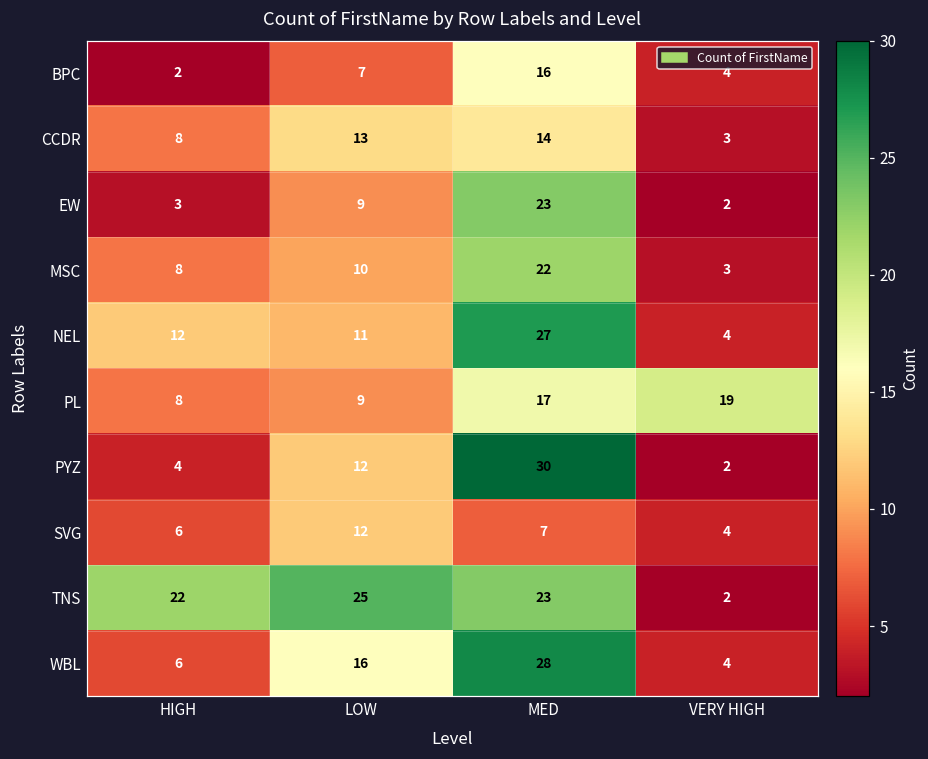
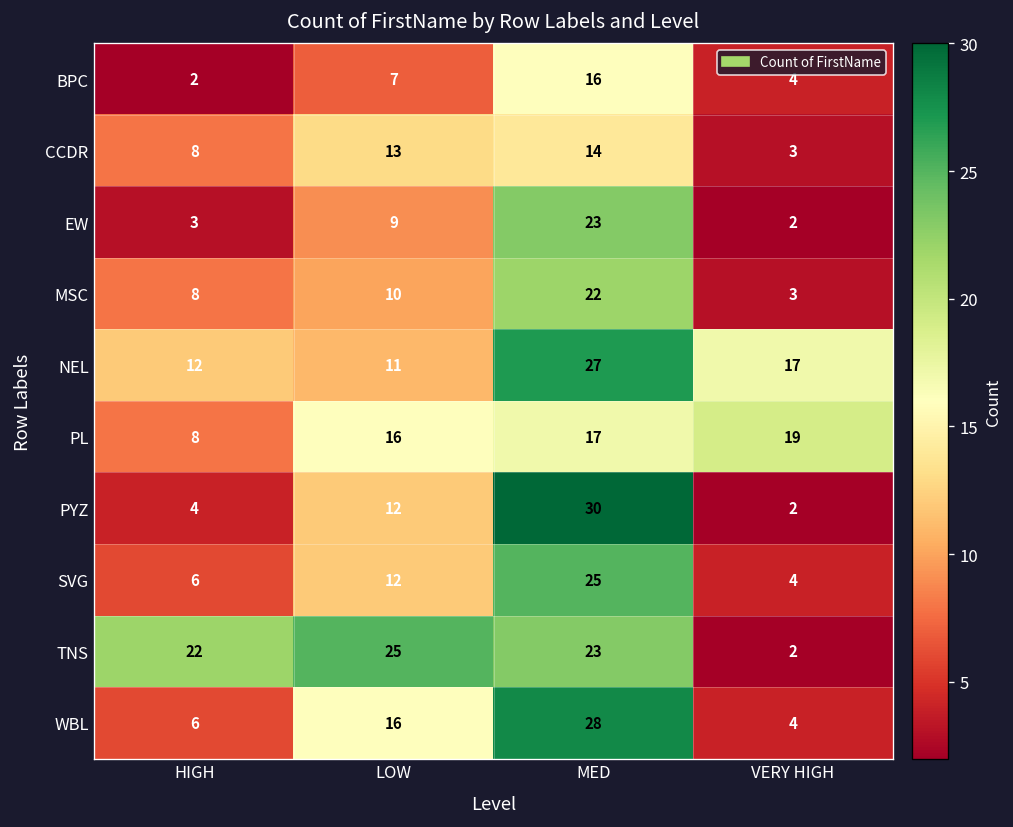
  {
    "BPC": {
      "HIGH": 2,
      "LOW": 7,
      "MED": 16
    },
    "CCDR": {
      "HIGH": 8,
      "LOW": 13,
      "MED": 14,
      "VERY HIGH": 3
    },
    "EW": {
      "HIGH": 3,
      "LOW": 9,
      "MED": 23,
      "VERY HIGH": 2
    },
    "MSC": {
      "HIGH": 8,
      "LOW": 10,
      "MED": 22,
      "VERY HIGH": 3
    },
    "NEL": {
      "HIGH": 12,
      "LOW": 11,
      "MED": 27,
-     "VERY HIGH": 4
+     "VERY HIGH": 17
    },
    "PL": {
      "HIGH": 8,
-     "LOW": 9,
+     "LOW": 16,
      "MED": 17,
      "VERY HIGH": 19
    },
    "PYZ": {
      "HIGH": 4,
      "LOW": 12,
      "MED": 30,
      "VERY HIGH": 2
    },
    "SVG": {
      "HIGH": 6,
      "LOW": 12,
-     "MED": 7,
+     "MED": 25,
      "VERY HIGH": 4
    },
    "TNS": {
      "HIGH": 22,
      "LOW": 25,
      "MED": 23,
      "VERY HIGH": 2
    },
    "WBL": {
      "HIGH": 6,
      "LOW": 16,
      "MED": 28,
      "VERY HIGH": 4
    }
  }
